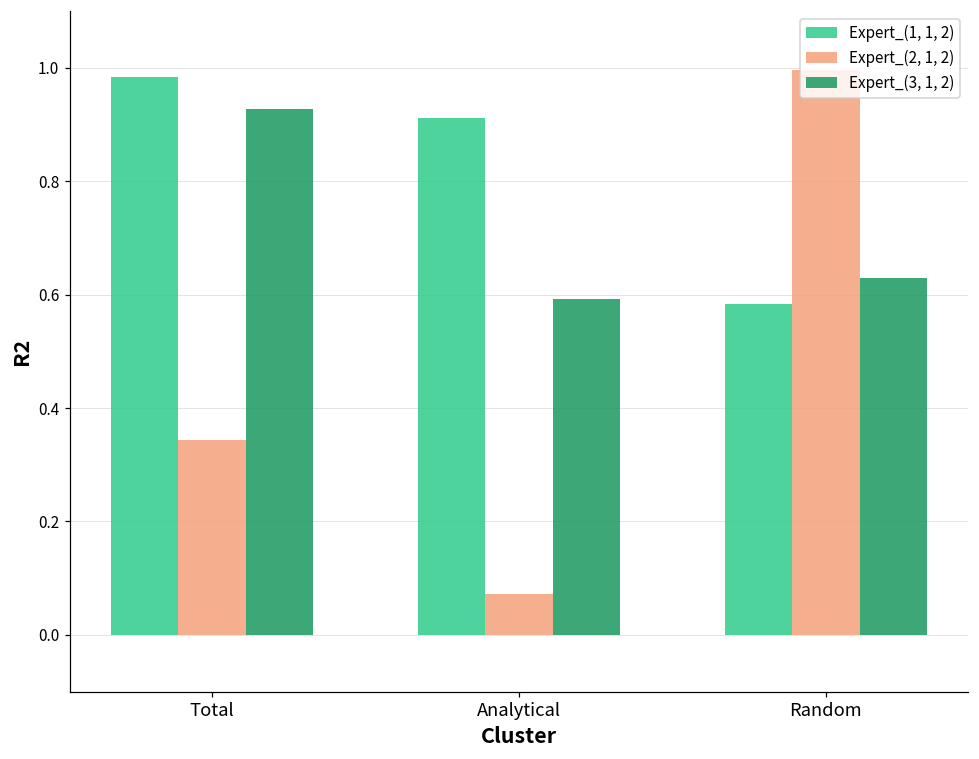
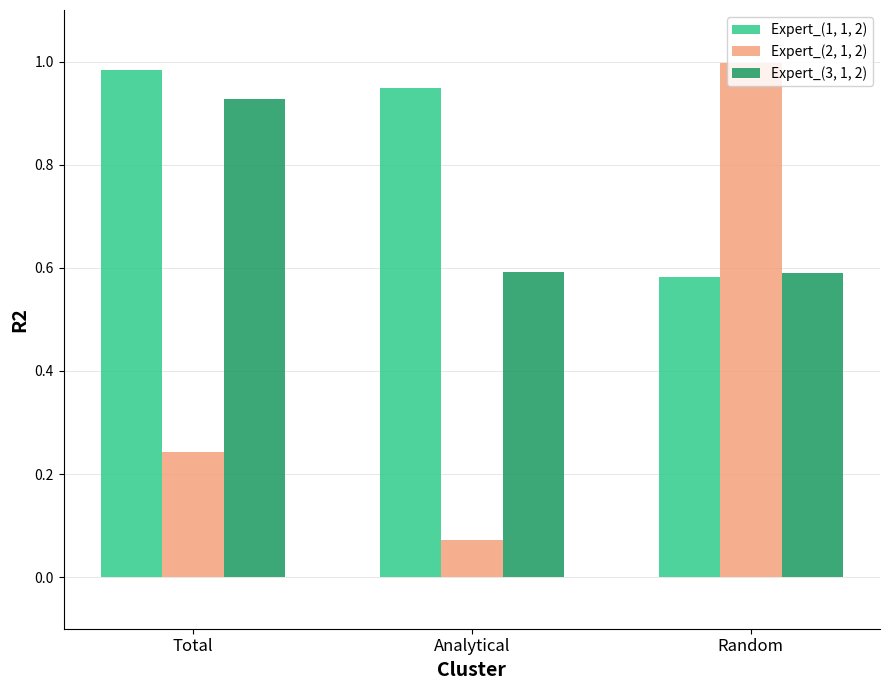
  {
    "Expert_(1, 1, 2)": {
      "Total": 0.98,
-     "Analytical": 0.91,
+     "Analytical": 0.95,
      "Random": 0.58
    },
    "Expert_(2, 1, 2)": {
-     "Total": 0.34,
+     "Total": 0.24,
      "Analytical": 0.07
    },
    "Expert_(3, 1, 2)": {
      "Total": 0.93,
      "Analytical": 0.59,
-     "Random": 0.63
+     "Random": 0.59
    }
  }
